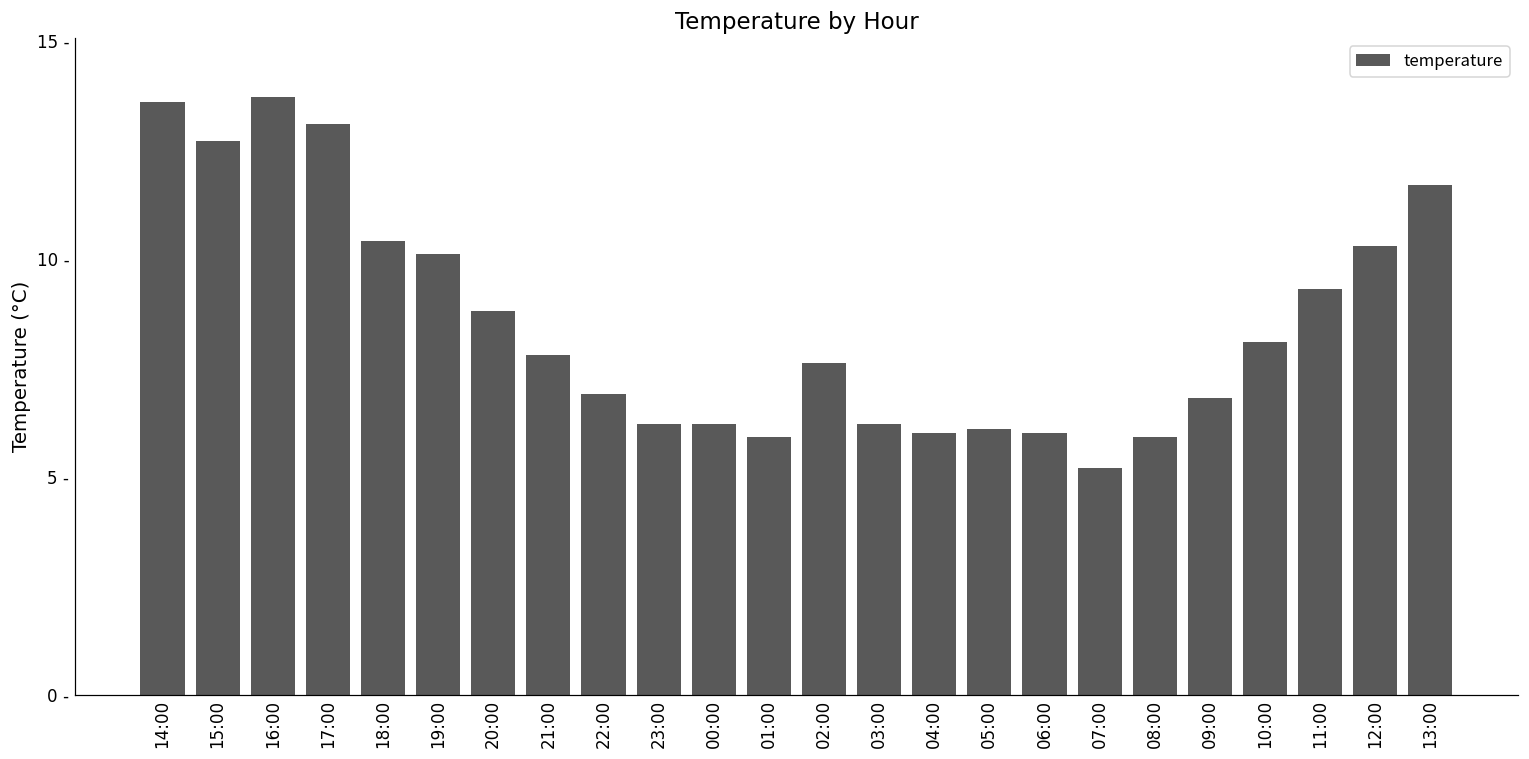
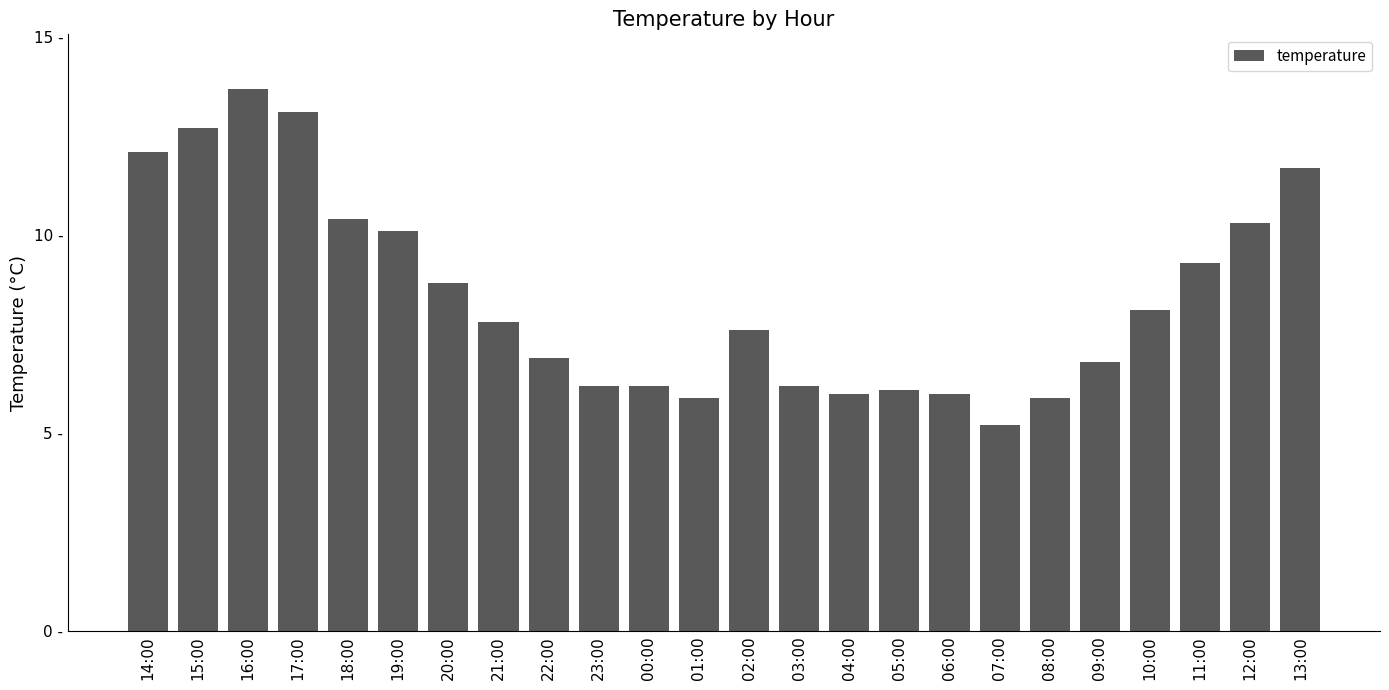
  {
-   "14:00": "13.6 -",
+   "14:00": "12.1 -",
    "15:00": "12.7 -",
    "16:00": "13.7 -",
    "17:00": "13.1 -",
    "18:00": "10.4 -",
    "19:00": "10.1 -",
    "20:00": "8.8 -",
    "21:00": "7.8 -",
    "22:00": "6.9 -",
    "23:00": "6.2 -",
    "00:00": "6.2 -",
    "01:00": "5.9 -",
    "02:00": "7.6 -",
    "03:00": "6.2 -",
    "04:00": "6.0 -",
    "05:00": "6.1 -",
    "06:00": "6.0 -",
    "07:00": "5.2 -",
    "08:00": "5.9 -",
    "09:00": "6.8 -",
    "10:00": "8.1 -",
    "11:00": "9.3 -",
    "12:00": "10.3 -",
    "13:00": "11.7 -"
  }
